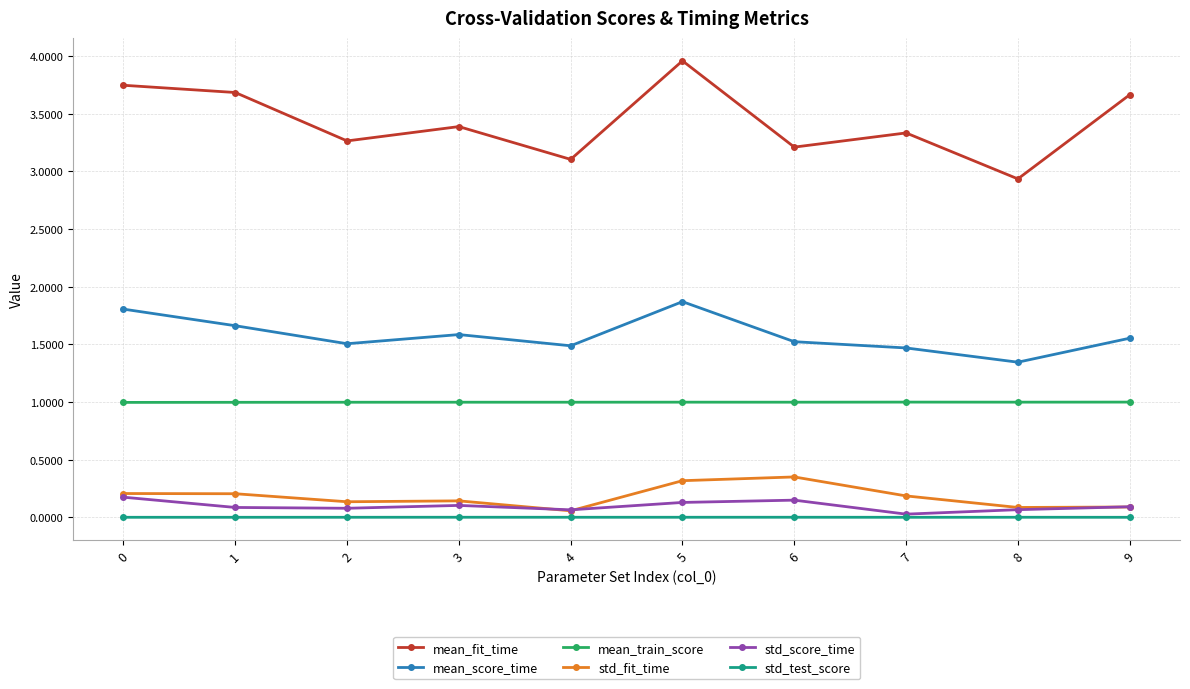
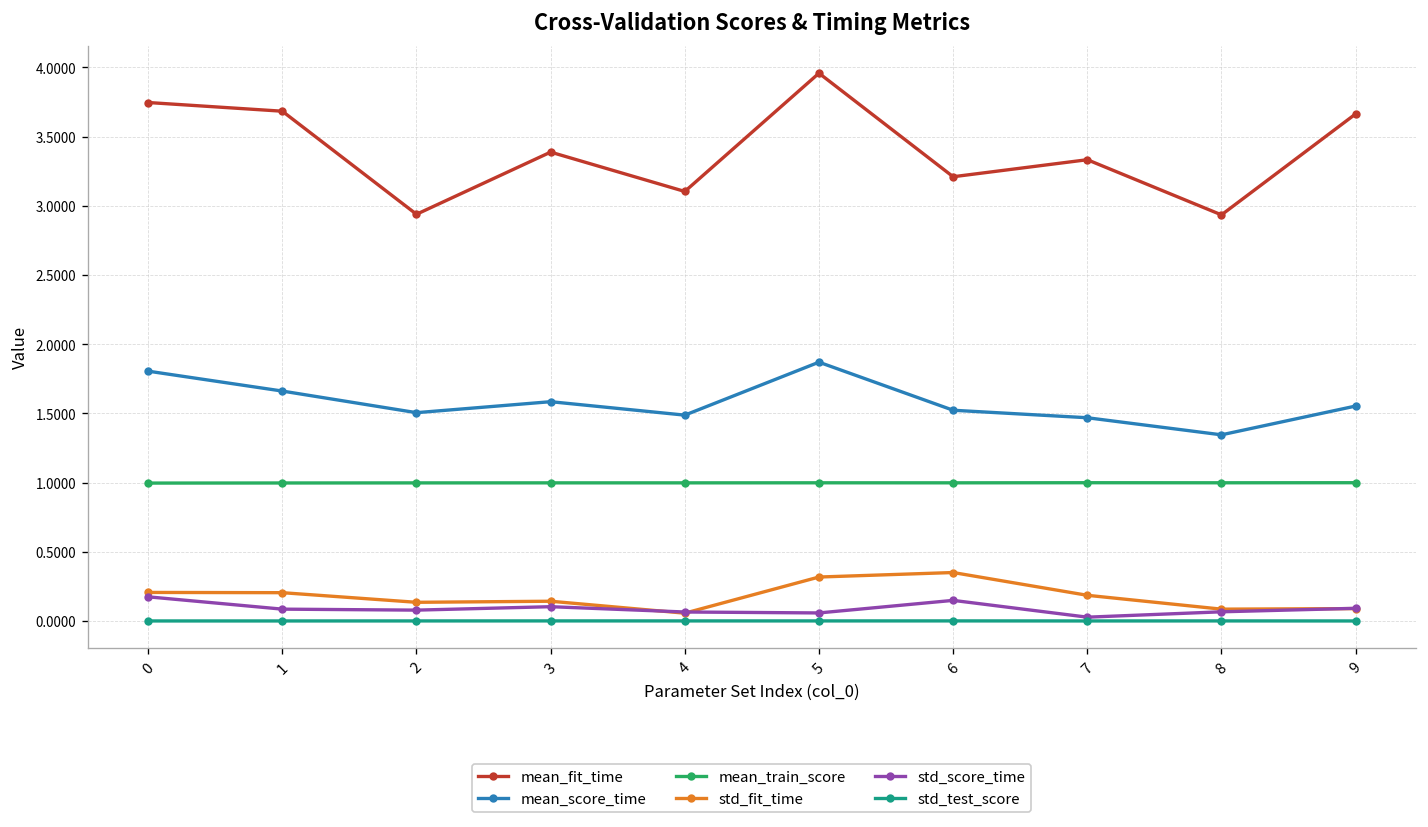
  {
    "mean_fit_time": {
      "0": 3.75,
      "1": 3.68,
-     "2": 3.26,
+     "2": 2.94,
      "3": 3.39,
      "4": 3.10,
      "5": 3.96,
      "6": 3.21,
      "7": 3.33,
      "8": 2.93,
      "9": 3.66
    },
    "mean_score_time": {
      "0": 1.81,
      "1": 1.66,
      "2": 1.51,
      "3": 1.58,
      "4": 1.49,
      "5": 1.87,
      "6": 1.52,
      "7": 1.47,
      "8": 1.35,
      "9": 1.55
    },
    "std_fit_time": {
      "0": 0.21,
      "1": 0.20,
      "2": 0.14,
      "3": 0.14,
      "5": 0.32,
      "6": 0.35,
      "7": 0.19
    },
    "std_score_time": {
      "0": 0.17,
      "1": 0.09,
      "2": 0.08,
      "3": 0.10,
-     "5": 0.13,
+     "5": 0.06,
      "6": 0.15,
      "7": 0.03
    }
  }
